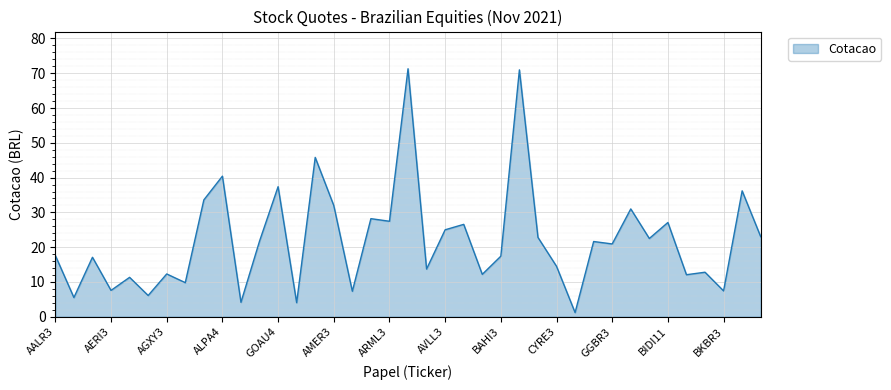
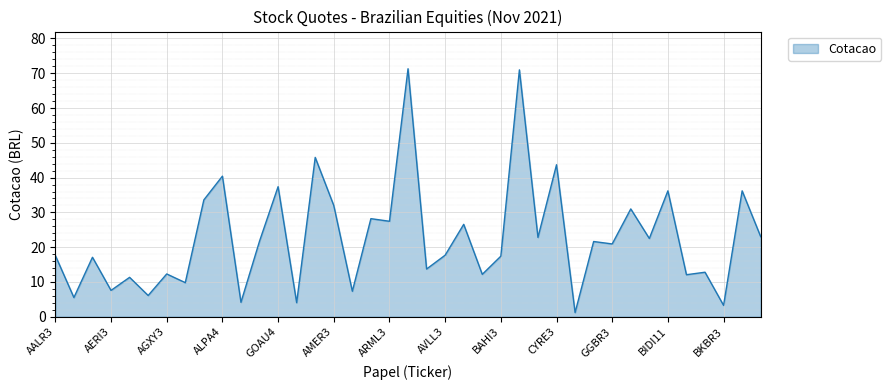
  {
    "AALR3": 18,
    "AERI3": 8,
    "AGXY3": 12,
    "ALPA4": 40,
    "GOAU4": 37,
    "AMER3": 32,
    "ARML3": 27,
-   "AVLL3": 25,
+   "AVLL3": 18,
    "BAHI3": 17,
-   "CYRE3": 15,
+   "CYRE3": 44,
    "GGBR3": 21,
-   "BIDI11": 27,
-   "BKBR3": 7
+   "BIDI11": 36,
+   "BKBR3": 3
  }
